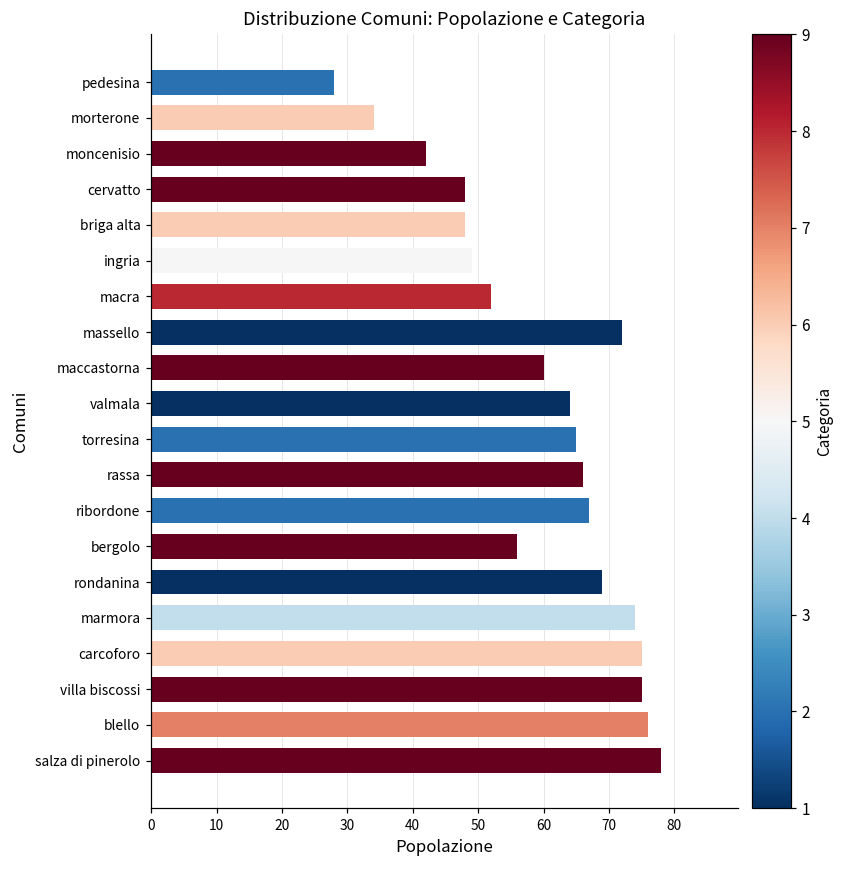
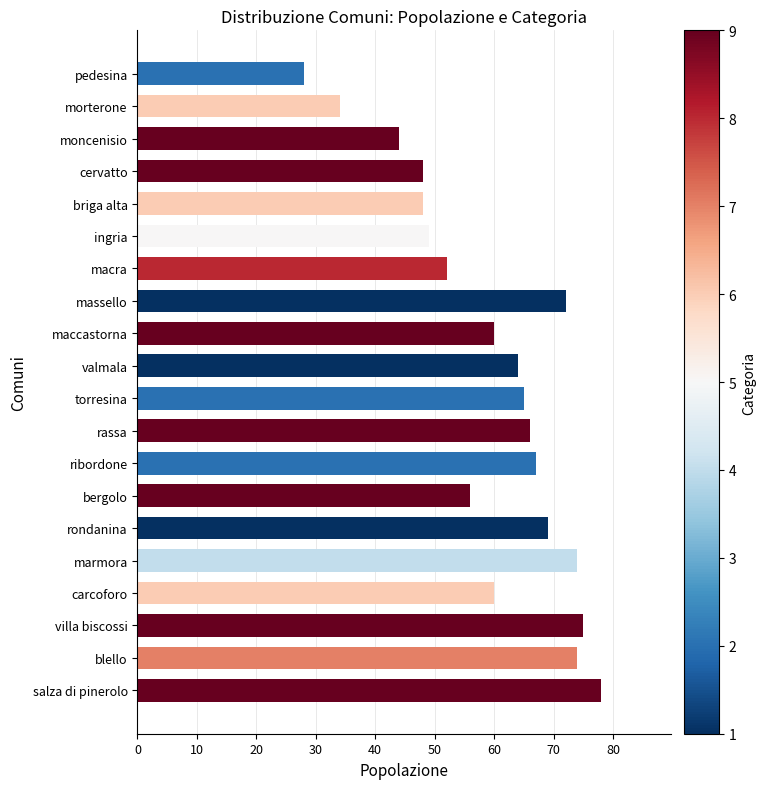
  {
    "pedesina": 28,
    "morterone": 34,
-   "moncenisio": 42,
+   "moncenisio": 44,
    "cervatto": 48,
    "briga alta": 48,
    "ingria": 49,
    "macra": 52,
    "massello": 72,
    "maccastorna": 60,
    "valmala": 64,
    "torresina": 65,
    "rassa": 66,
    "ribordone": 67,
    "bergolo": 56,
    "rondanina": 69,
    "marmora": 74,
-   "carcoforo": 75,
+   "carcoforo": 60,
    "villa biscossi": 75,
-   "blello": 76,
+   "blello": 74,
    "salza di pinerolo": 78
  }
